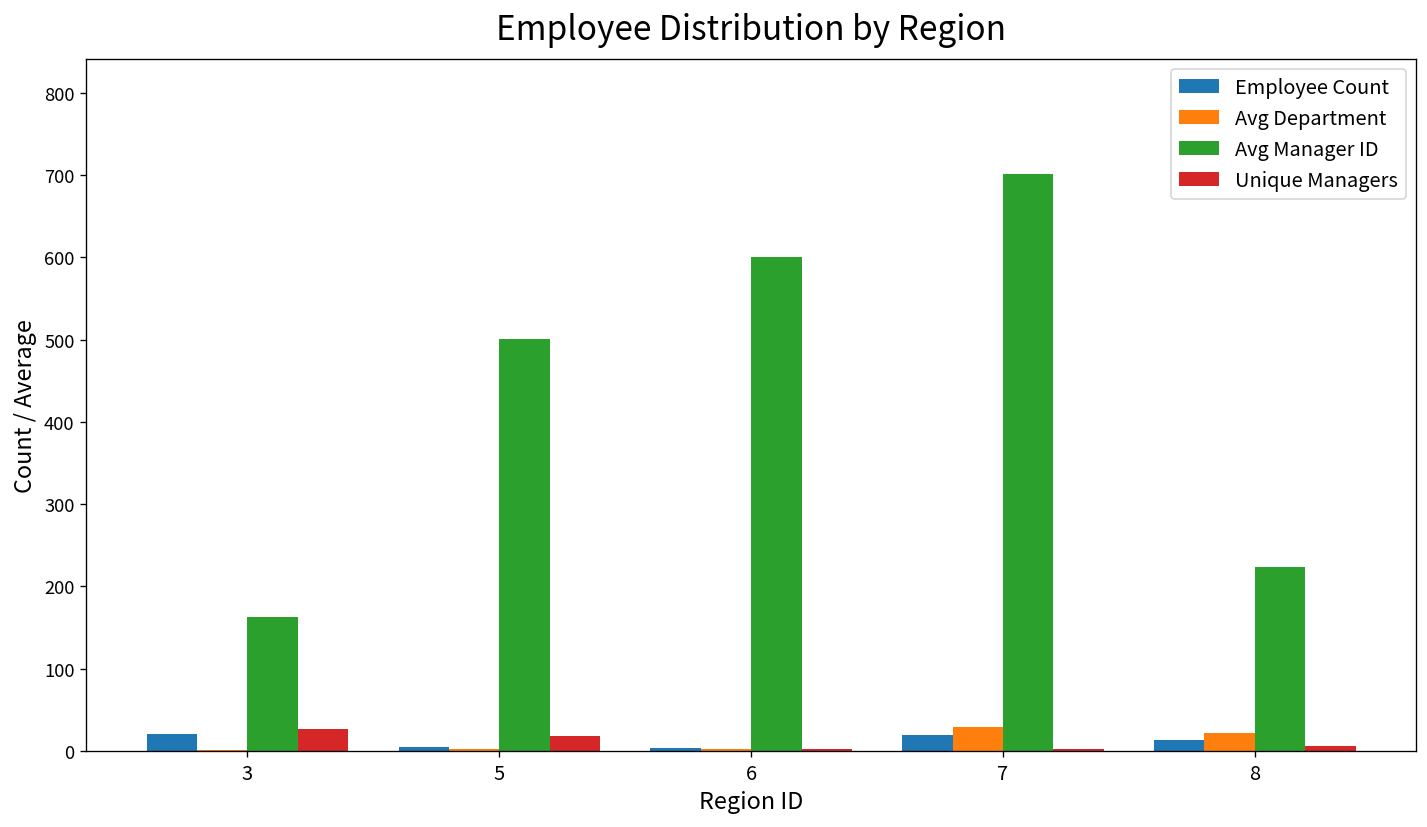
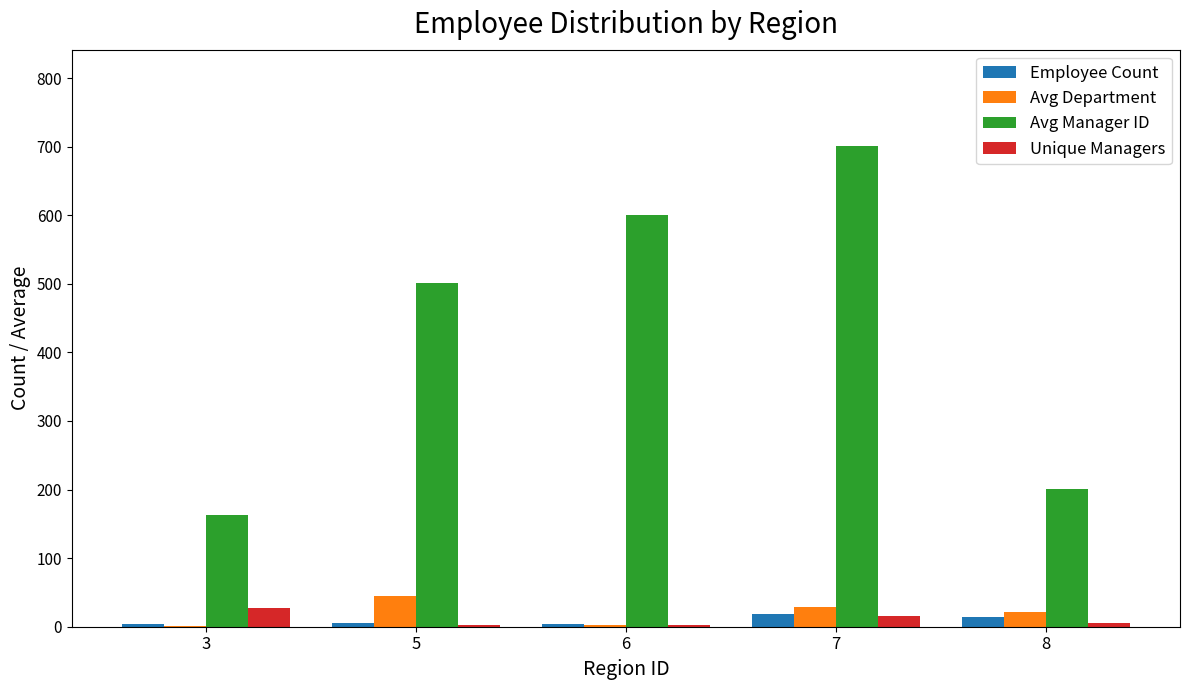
  {
    "Employee Count": {
-     "3": 20,
+     "3": 0,
      "5": 10,
      "6": 0,
      "7": 20,
      "8": 10
    },
    "Avg Department": {
-     "5": 0,
+     "5": 40,
      "7": 30,
      "8": 20
    },
    "Avg Manager ID": {
      "3": 160,
      "5": 500,
      "6": 600,
      "7": 700,
-     "8": 220
+     "8": 200
    },
    "Unique Managers": {
      "3": 30,
-     "5": 20,
-     "7": 0,
+     "5": 0,
+     "7": 20,
      "8": 10
    }
  }
